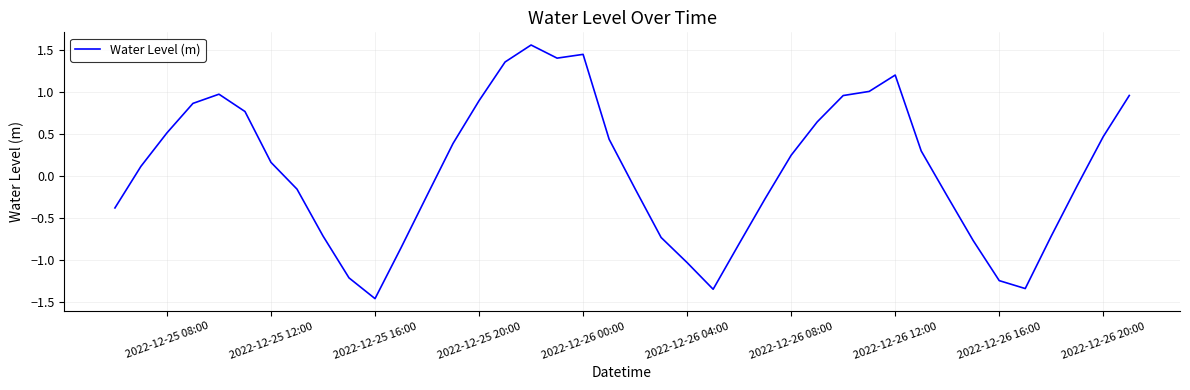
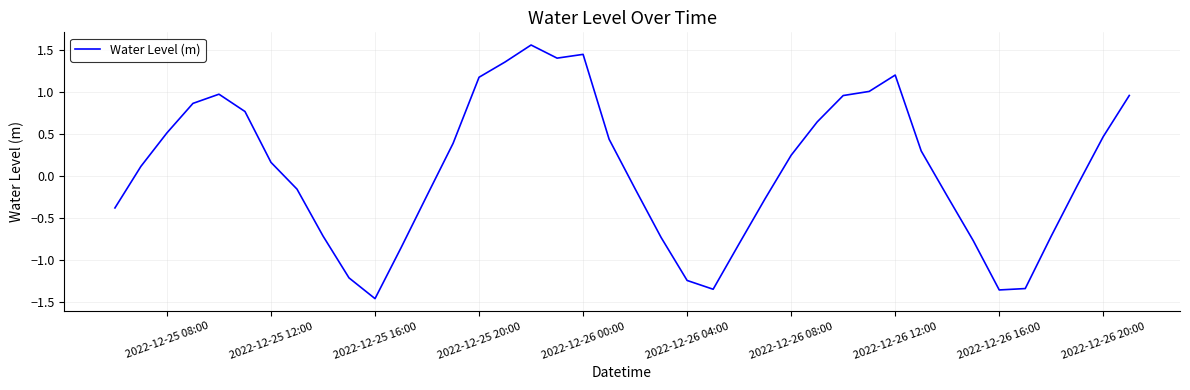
  {
    "2022-12-25 08:00": 0.5,
    "2022-12-25 12:00": 0.2,
    "2022-12-25 16:00": -1.5,
-   "2022-12-25 20:00": 0.9,
+   "2022-12-25 20:00": 1.2,
    "2022-12-26 00:00": 1.4,
-   "2022-12-26 04:00": -1.0,
+   "2022-12-26 04:00": -1.2,
    "2022-12-26 08:00": 0.2,
    "2022-12-26 12:00": 1.2,
-   "2022-12-26 16:00": -1.2,
+   "2022-12-26 16:00": -1.4,
    "2022-12-26 20:00": 0.5
  }
